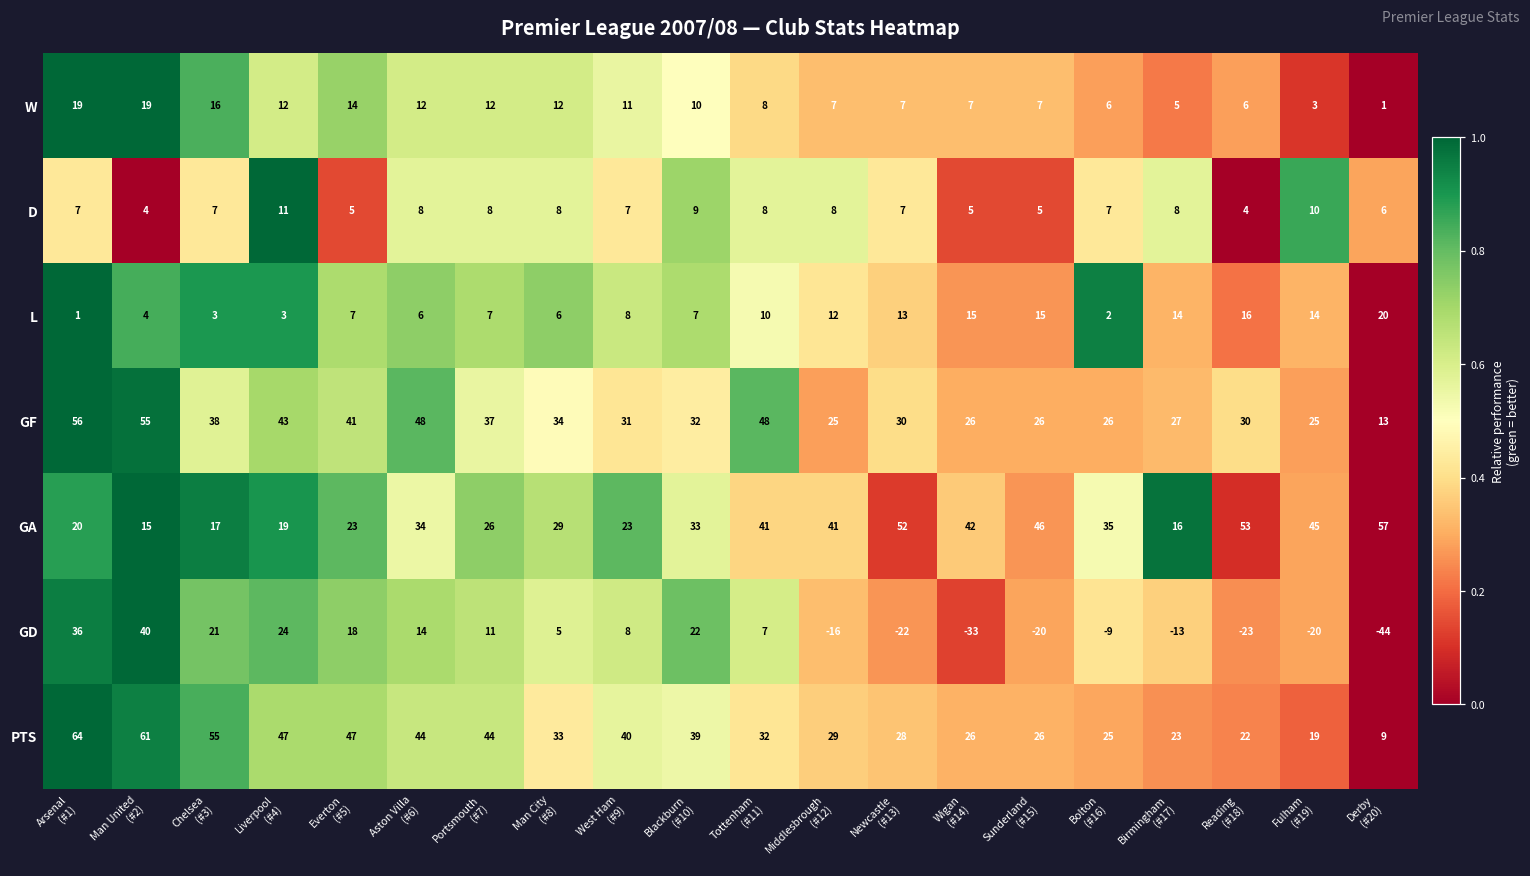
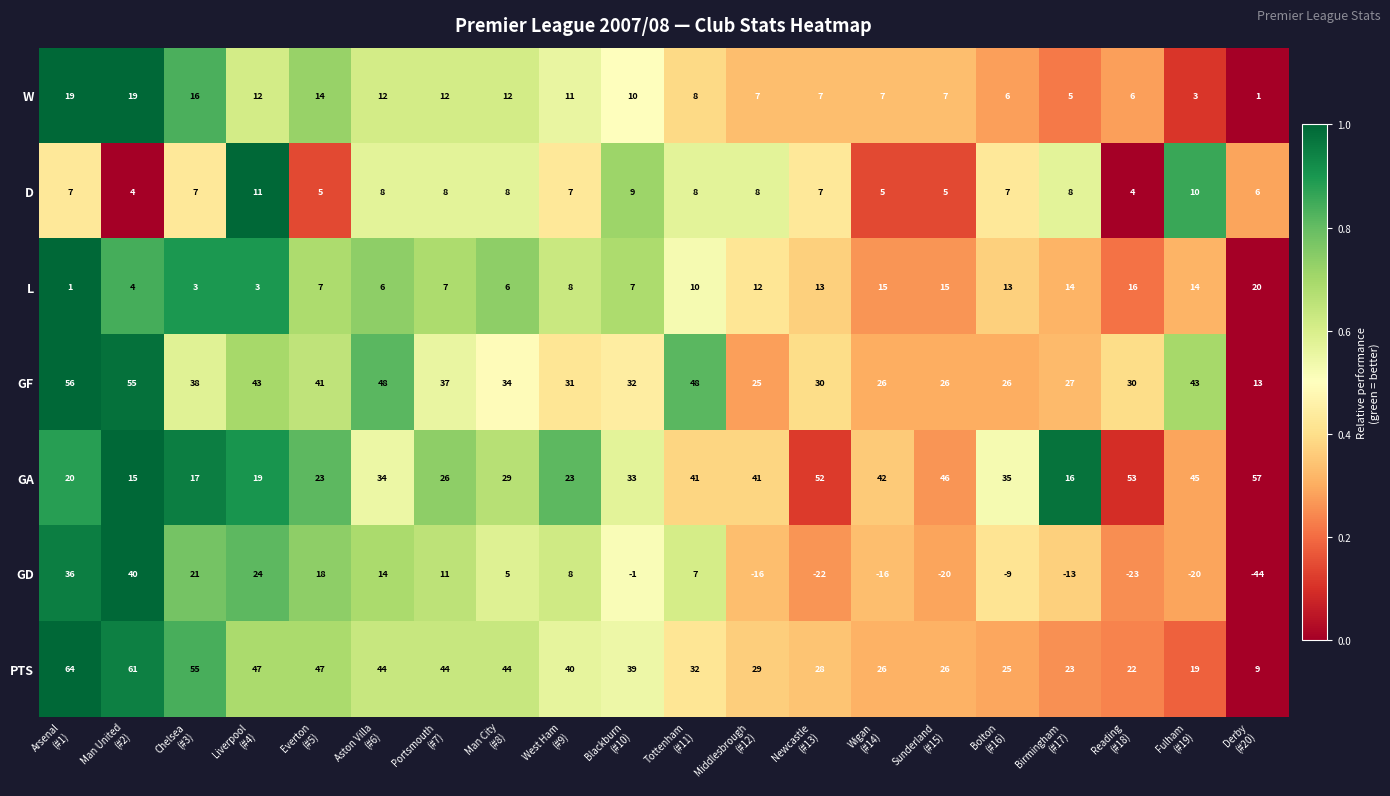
  {
    "W": {
      "Arsenal (#1)": 19,
      "Man United (#2)": 19,
      "Chelsea (#3)": 16,
      "Liverpool (#4)": 12,
      "Everton (#5)": 14,
      "Aston Villa (#6)": 12,
      "Portsmouth (#7)": 12,
      "Man City (#8)": 12,
      "West Ham (#9)": 11,
      "Blackburn (#10)": 10,
      "Tottenham (#11)": 8,
      "Middlesbrough (#12)": 7,
      "Newcastle (#13)": 7,
      "Wigan (#14)": 7,
      "Sunderland (#15)": 7,
      "Bolton (#16)": 6,
      "Birmingham (#17)": 5,
      "Reading (#18)": 6,
      "Fulham (#19)": 3,
      "Derby (#20)": 1
    },
    "D": {
      "Arsenal (#1)": 7,
      "Man United (#2)": 4,
      "Chelsea (#3)": 7,
      "Liverpool (#4)": 11,
      "Everton (#5)": 5,
      "Aston Villa (#6)": 8,
      "Portsmouth (#7)": 8,
      "Man City (#8)": 8,
      "West Ham (#9)": 7,
      "Blackburn (#10)": 9,
      "Tottenham (#11)": 8,
      "Middlesbrough (#12)": 8,
      "Newcastle (#13)": 7,
      "Wigan (#14)": 5,
      "Sunderland (#15)": 5,
      "Bolton (#16)": 7,
      "Birmingham (#17)": 8,
      "Reading (#18)": 4,
      "Fulham (#19)": 10,
      "Derby (#20)": 6
    },
    "L": {
      "Arsenal (#1)": 1,
      "Man United (#2)": 4,
      "Chelsea (#3)": 3,
      "Liverpool (#4)": 3,
      "Everton (#5)": 7,
      "Aston Villa (#6)": 6,
      "Portsmouth (#7)": 7,
      "Man City (#8)": 6,
      "West Ham (#9)": 8,
      "Blackburn (#10)": 7,
      "Tottenham (#11)": 10,
      "Middlesbrough (#12)": 12,
      "Newcastle (#13)": 13,
      "Wigan (#14)": 15,
      "Sunderland (#15)": 15,
-     "Bolton (#16)": 2,
+     "Bolton (#16)": 13,
      "Birmingham (#17)": 14,
      "Reading (#18)": 16,
      "Fulham (#19)": 14,
      "Derby (#20)": 20
    },
    "GF": {
      "Arsenal (#1)": 56,
      "Man United (#2)": 55,
      "Chelsea (#3)": 38,
      "Liverpool (#4)": 43,
      "Everton (#5)": 41,
      "Aston Villa (#6)": 48,
      "Portsmouth (#7)": 37,
      "Man City (#8)": 34,
      "West Ham (#9)": 31,
      "Blackburn (#10)": 32,
      "Tottenham (#11)": 48,
      "Middlesbrough (#12)": 25,
      "Newcastle (#13)": 30,
      "Wigan (#14)": 26,
      "Sunderland (#15)": 26,
      "Bolton (#16)": 26,
      "Birmingham (#17)": 27,
      "Reading (#18)": 30,
-     "Fulham (#19)": 25,
+     "Fulham (#19)": 43,
      "Derby (#20)": 13
    },
    "GA": {
      "Arsenal (#1)": 20,
      "Man United (#2)": 15,
      "Chelsea (#3)": 17,
      "Liverpool (#4)": 19,
      "Everton (#5)": 23,
      "Aston Villa (#6)": 34,
      "Portsmouth (#7)": 26,
      "Man City (#8)": 29,
      "West Ham (#9)": 23,
      "Blackburn (#10)": 33,
      "Tottenham (#11)": 41,
      "Middlesbrough (#12)": 41,
      "Newcastle (#13)": 52,
      "Wigan (#14)": 42,
      "Sunderland (#15)": 46,
      "Bolton (#16)": 35,
      "Birmingham (#17)": 16,
      "Reading (#18)": 53,
      "Fulham (#19)": 45,
      "Derby (#20)": 57
    },
    "GD": {
      "Arsenal (#1)": 36,
      "Man United (#2)": 40,
      "Chelsea (#3)": 21,
      "Liverpool (#4)": 24,
      "Everton (#5)": 18,
      "Aston Villa (#6)": 14,
      "Portsmouth (#7)": 11,
      "Man City (#8)": 5,
      "West Ham (#9)": 8,
-     "Blackburn (#10)": 22,
+     "Blackburn (#10)": -1,
      "Tottenham (#11)": 7,
      "Middlesbrough (#12)": -16,
      "Newcastle (#13)": -22,
-     "Wigan (#14)": -33,
+     "Wigan (#14)": -16,
      "Sunderland (#15)": -20,
      "Bolton (#16)": -9,
      "Birmingham (#17)": -13,
      "Reading (#18)": -23,
      "Fulham (#19)": -20,
      "Derby (#20)": -44
    },
    "PTS": {
      "Arsenal (#1)": 64,
      "Man United (#2)": 61,
      "Chelsea (#3)": 55,
      "Liverpool (#4)": 47,
      "Everton (#5)": 47,
      "Aston Villa (#6)": 44,
      "Portsmouth (#7)": 44,
-     "Man City (#8)": 33,
+     "Man City (#8)": 44,
      "West Ham (#9)": 40,
      "Blackburn (#10)": 39,
      "Tottenham (#11)": 32,
      "Middlesbrough (#12)": 29,
      "Newcastle (#13)": 28,
      "Wigan (#14)": 26,
      "Sunderland (#15)": 26,
      "Bolton (#16)": 25,
      "Birmingham (#17)": 23,
      "Reading (#18)": 22,
      "Fulham (#19)": 19,
      "Derby (#20)": 9
    }
  }
